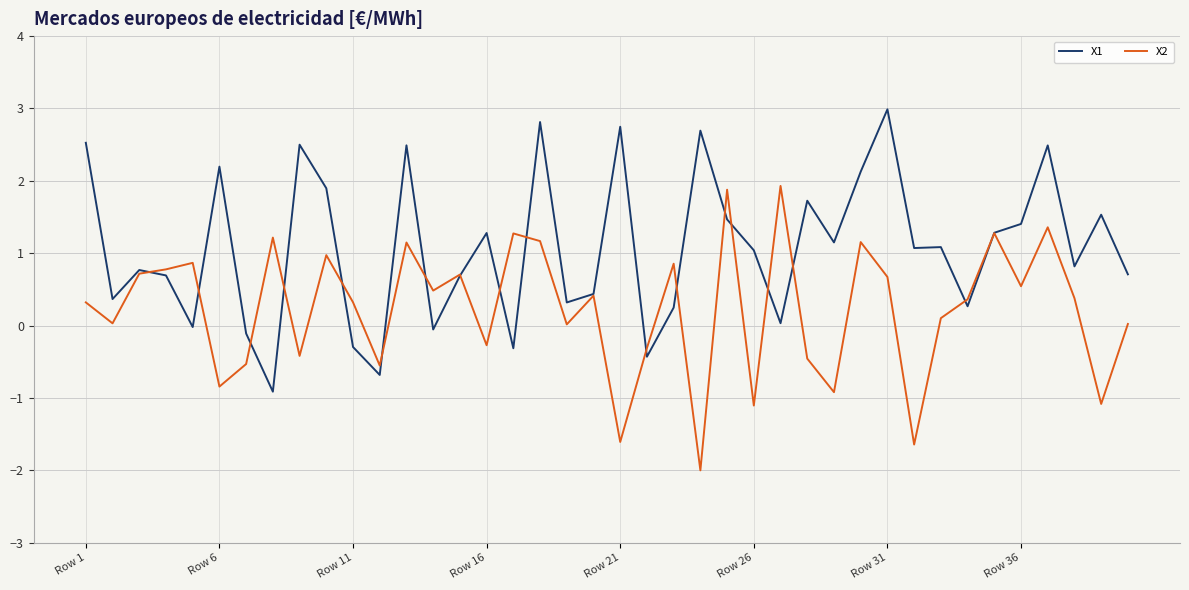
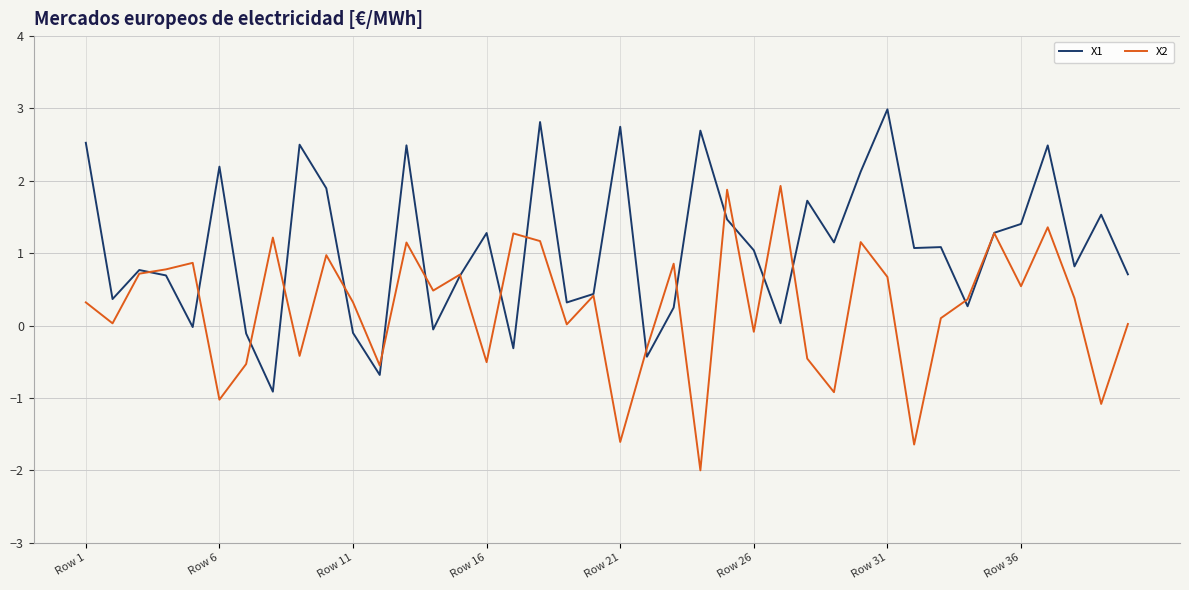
  {
    "X1": {
      "Row 1": 2.5,
      "Row 6": 2.2,
-     "Row 11": -0.3,
+     "Row 11": -0.1,
      "Row 16": 1.3,
      "Row 21": 2.7,
      "Row 26": 1.0,
      "Row 31": 3.0,
      "Row 36": 1.4
    },
    "X2": {
      "Row 1": 0.3,
-     "Row 6": -0.8,
+     "Row 6": -1.0,
      "Row 11": 0.3,
-     "Row 16": -0.3,
+     "Row 16": -0.5,
      "Row 21": -1.6,
-     "Row 26": -1.1,
+     "Row 26": -0.1,
      "Row 31": 0.7,
      "Row 36": 0.5
    }
  }
